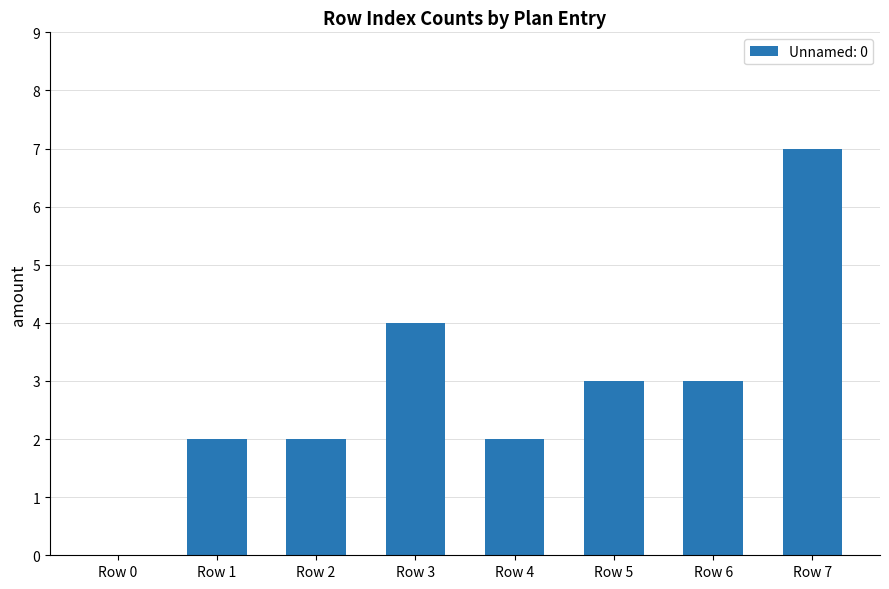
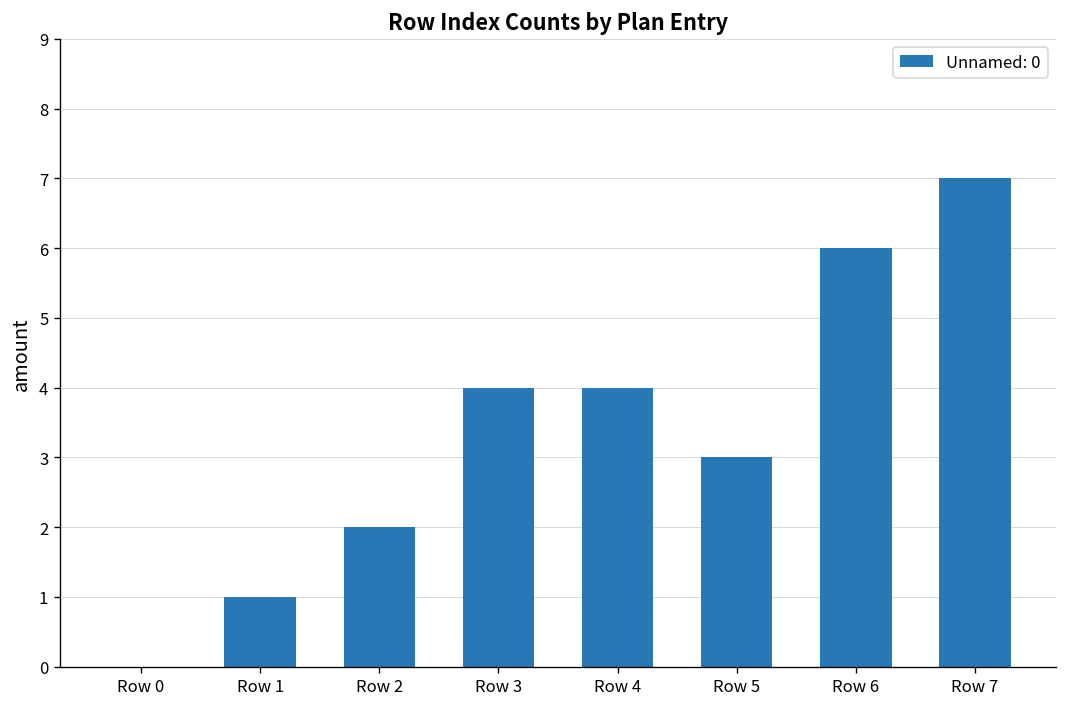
  {
    "Row 0": 0,
-   "Row 1": 2,
+   "Row 1": 1,
    "Row 2": 2,
    "Row 3": 4,
-   "Row 4": 2,
+   "Row 4": 4,
    "Row 5": 3,
-   "Row 6": 3,
+   "Row 6": 6,
    "Row 7": 7
  }
